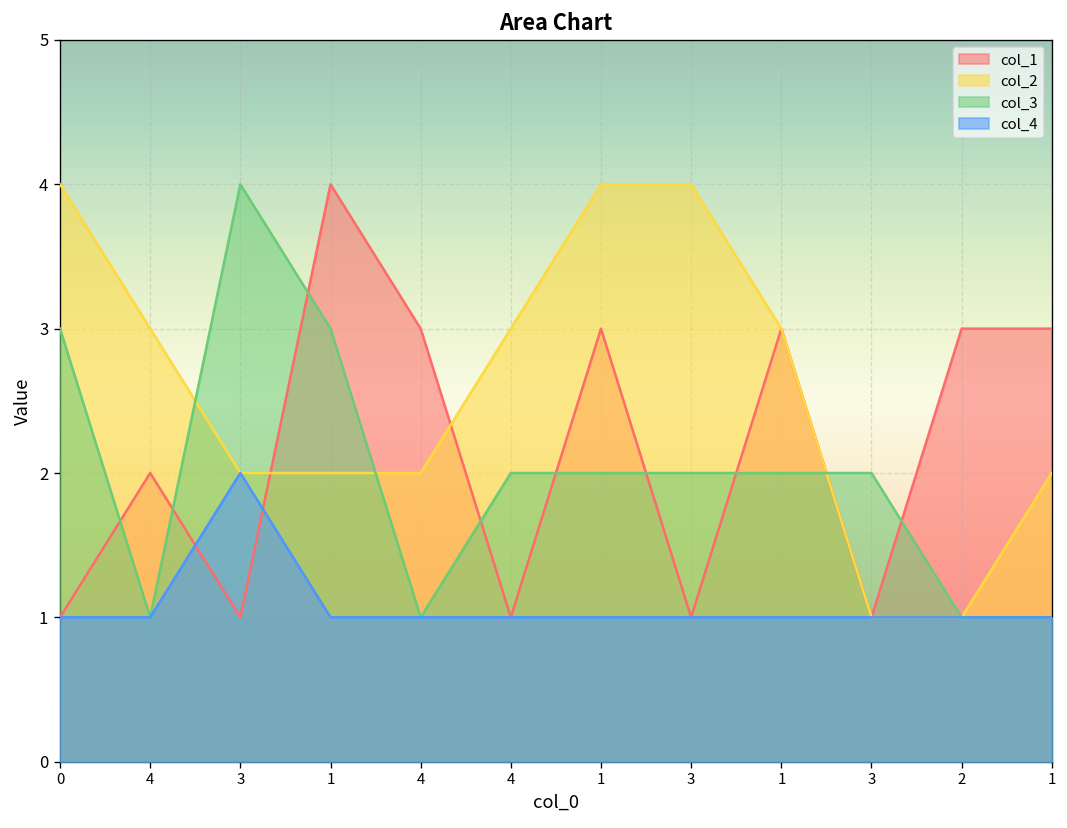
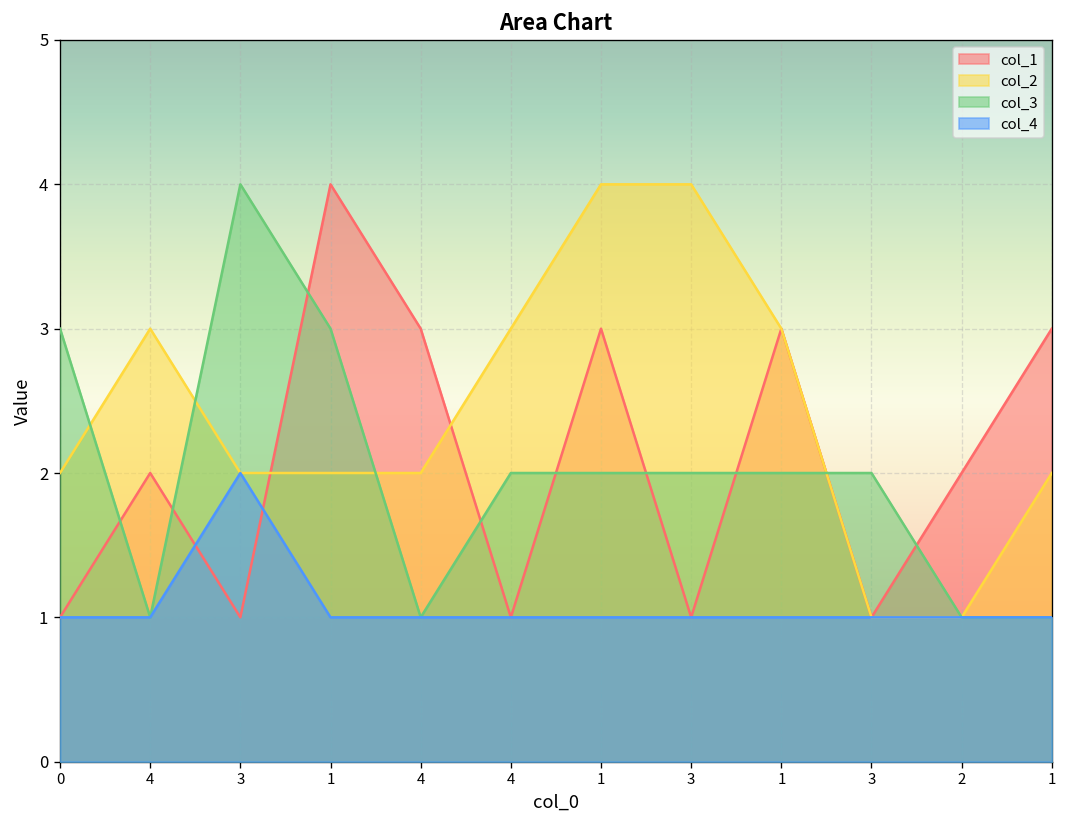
  {
    "col_1": {
-     "2": 3
+     "2": 2
    },
    "col_2": {
-     "0": 4
+     "0": 2
    },
    "col_3": {
      "0": 3
    }
  }
